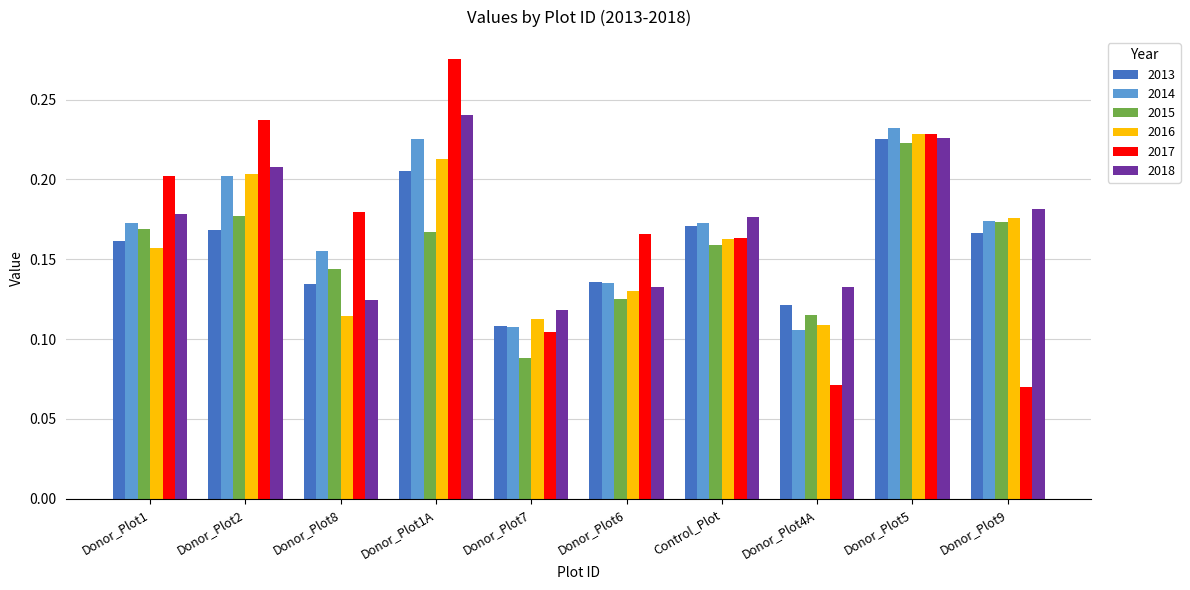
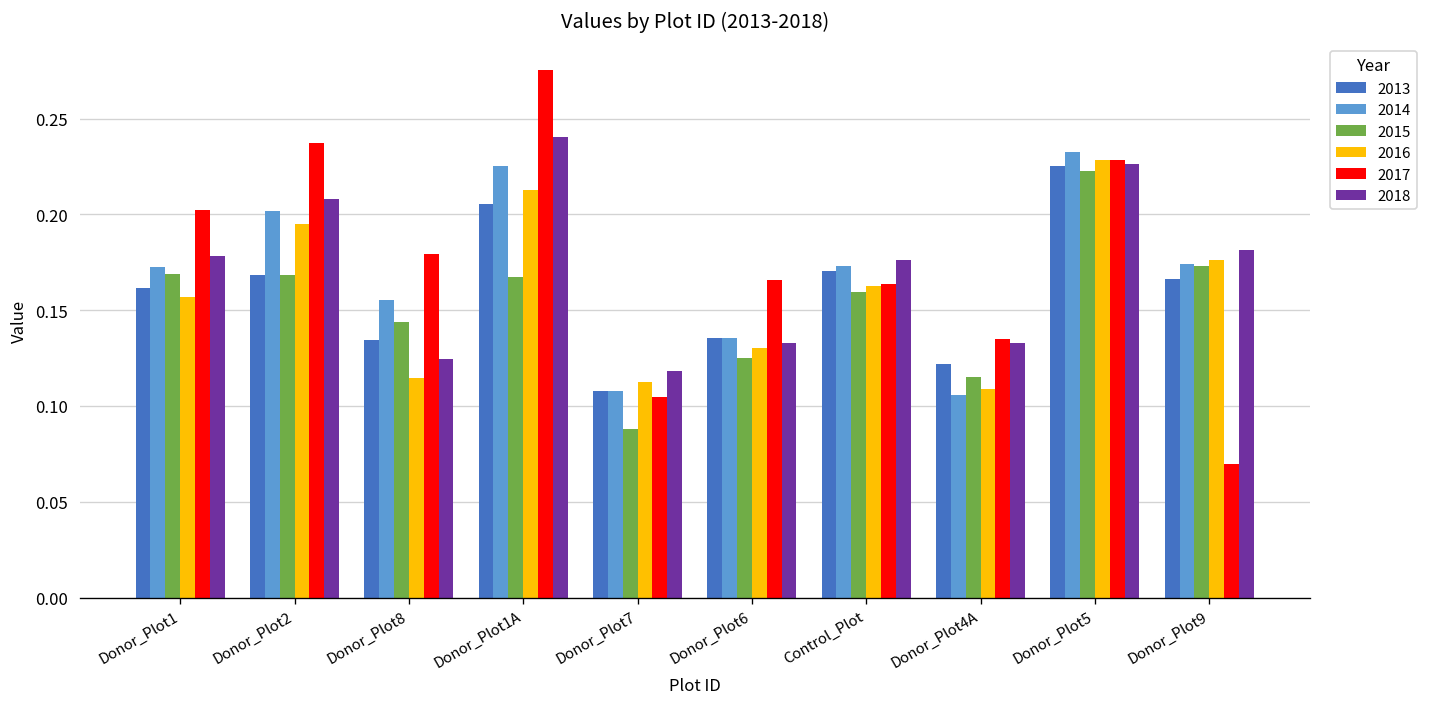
  {
    "2015": {
      "Donor_Plot1": 0.169,
-     "Donor_Plot2": 0.177,
+     "Donor_Plot2": 0.168,
      "Donor_Plot8": 0.144,
      "Donor_Plot1A": 0.167,
      "Donor_Plot7": 0.088,
      "Donor_Plot6": 0.125,
      "Control_Plot": 0.159,
      "Donor_Plot4A": 0.115,
      "Donor_Plot5": 0.223,
      "Donor_Plot9": 0.173
    },
    "2016": {
      "Donor_Plot1": 0.157,
-     "Donor_Plot2": 0.203,
+     "Donor_Plot2": 0.195,
      "Donor_Plot8": 0.115,
      "Donor_Plot1A": 0.213,
      "Donor_Plot7": 0.113,
      "Donor_Plot6": 0.130,
      "Control_Plot": 0.163,
      "Donor_Plot4A": 0.109,
      "Donor_Plot5": 0.228,
      "Donor_Plot9": 0.176
    },
    "2017": {
      "Donor_Plot1": 0.202,
      "Donor_Plot2": 0.237,
      "Donor_Plot8": 0.179,
      "Donor_Plot1A": 0.275,
      "Donor_Plot7": 0.104,
      "Donor_Plot6": 0.166,
      "Control_Plot": 0.163,
-     "Donor_Plot4A": 0.071,
+     "Donor_Plot4A": 0.135,
      "Donor_Plot5": 0.228,
      "Donor_Plot9": 0.070
    },
    "2018": {
      "Donor_Plot1": 0.178,
      "Donor_Plot2": 0.208,
      "Donor_Plot8": 0.125,
      "Donor_Plot1A": 0.240,
      "Donor_Plot7": 0.118,
      "Donor_Plot6": 0.133,
      "Control_Plot": 0.176,
      "Donor_Plot4A": 0.133,
      "Donor_Plot5": 0.226,
      "Donor_Plot9": 0.182
    }
  }
